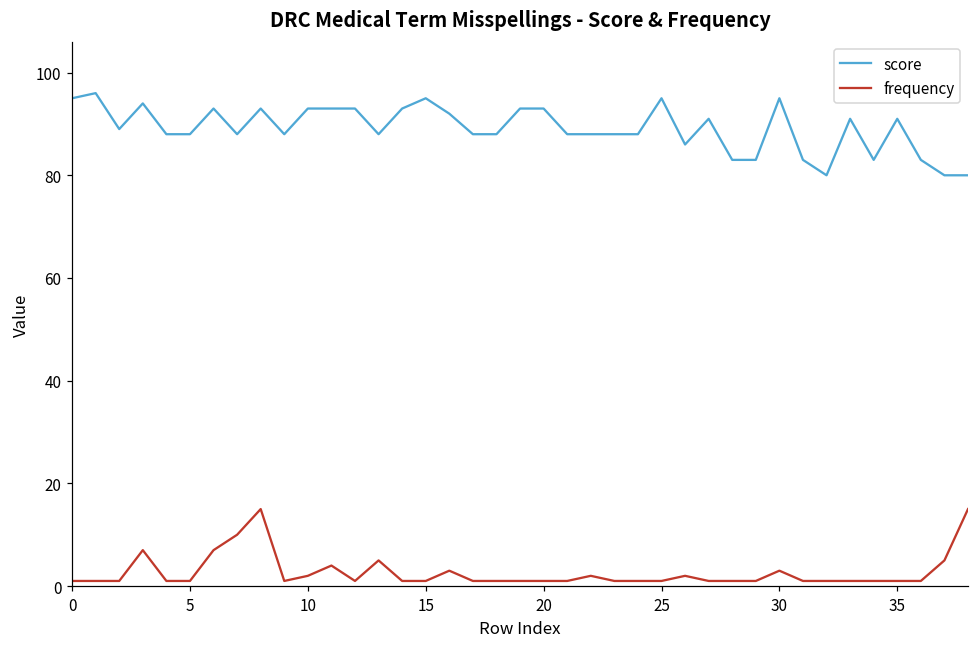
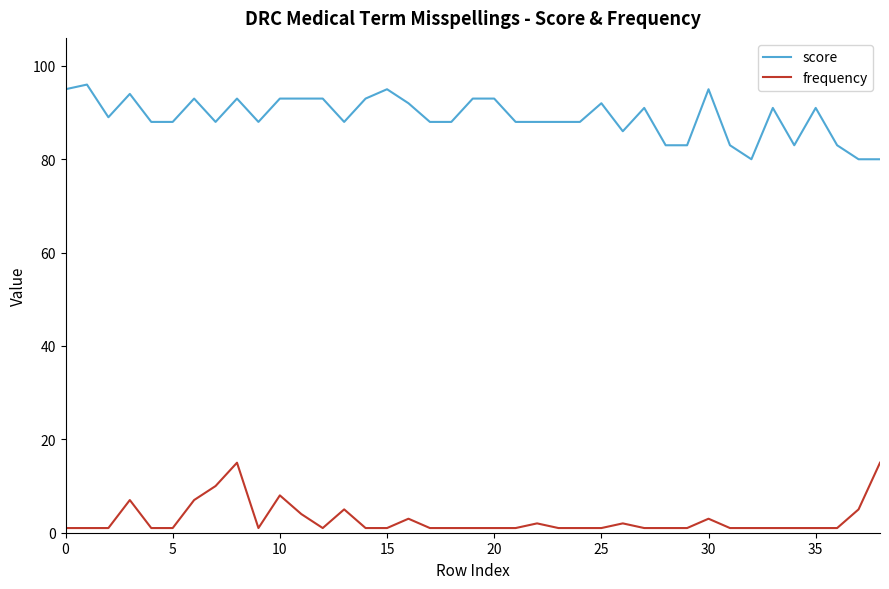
  {
    "score": {
      "0": 95,
      "5": 88,
      "10": 93,
      "15": 95,
      "20": 93,
-     "25": 95,
+     "25": 92,
      "30": 95,
      "35": 91
    },
    "frequency": {
      "0": 1,
      "5": 1,
-     "10": 2,
+     "10": 8,
      "15": 1,
      "20": 1,
      "25": 1,
      "30": 3,
      "35": 1
    }
  }
